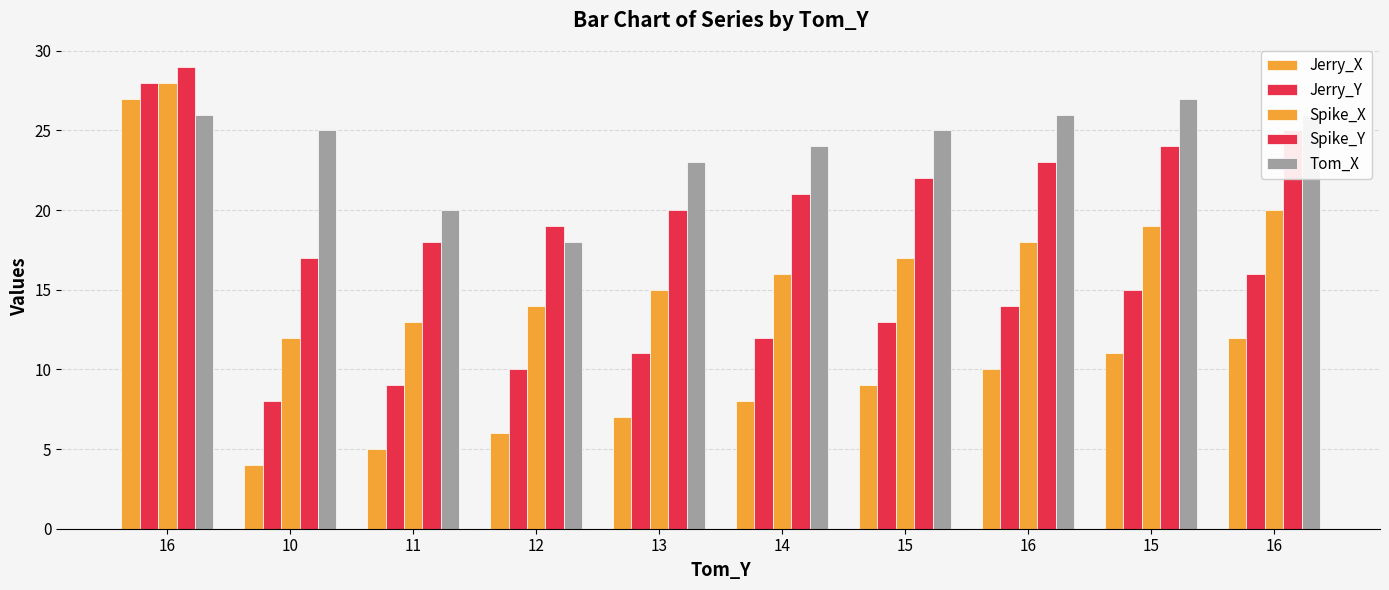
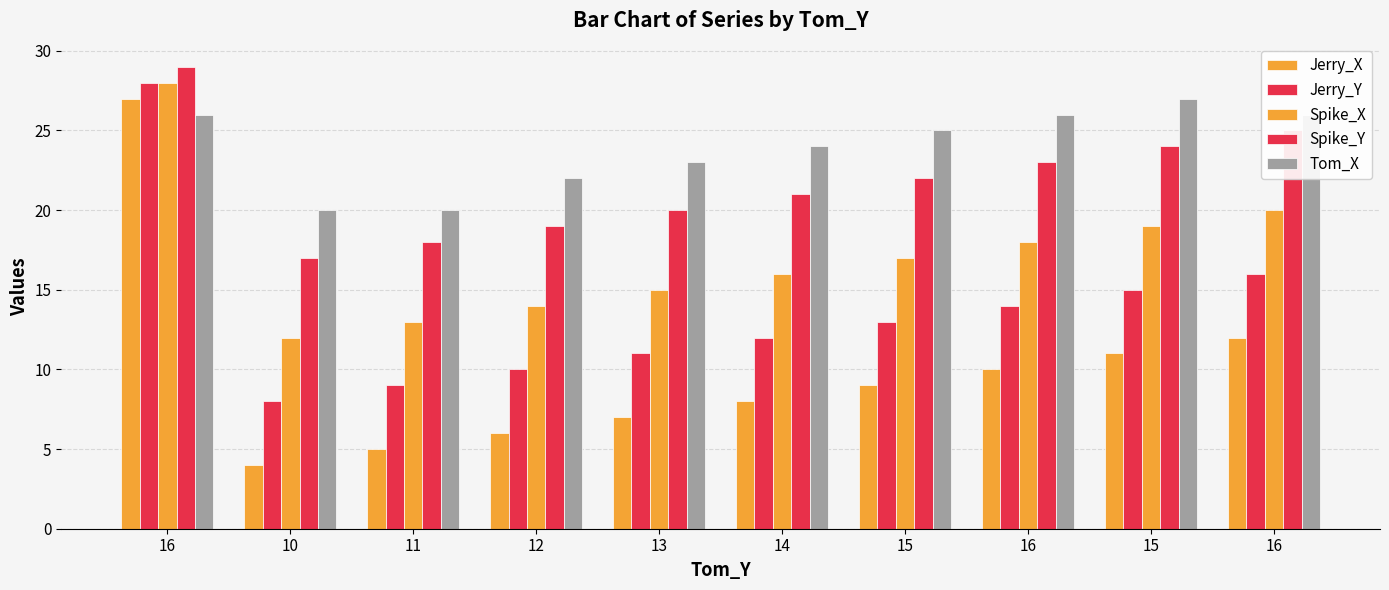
  {
    "Tom_X": {
-     "10": 25,
+     "10": 20,
      "11": 20,
-     "12": 18,
+     "12": 22,
      "13": 23,
      "14": 24
    }
  }
